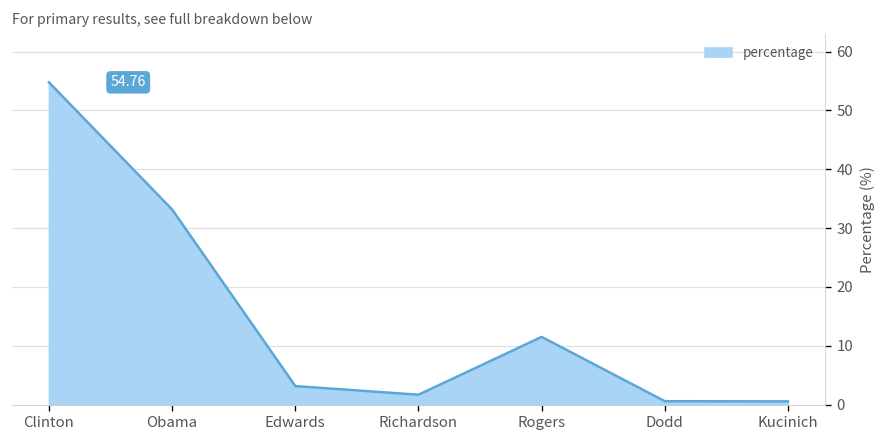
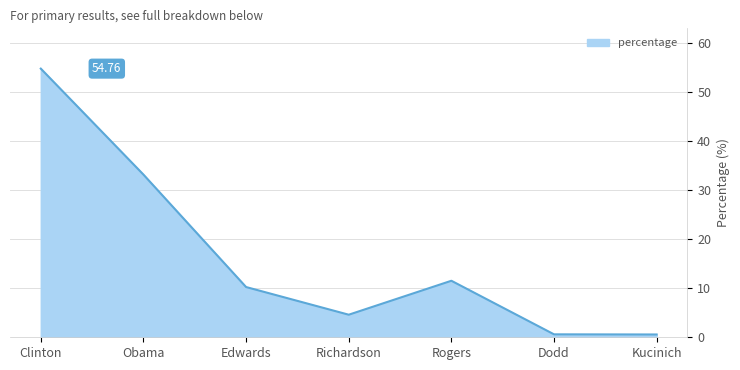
  {
    "Clinton": 55,
    "Obama": 33,
-   "Edwards": 3,
-   "Richardson": 2,
+   "Edwards": 10,
+   "Richardson": 5,
    "Rogers": 12,
    "Dodd": 1,
    "Kucinich": 1
  }
